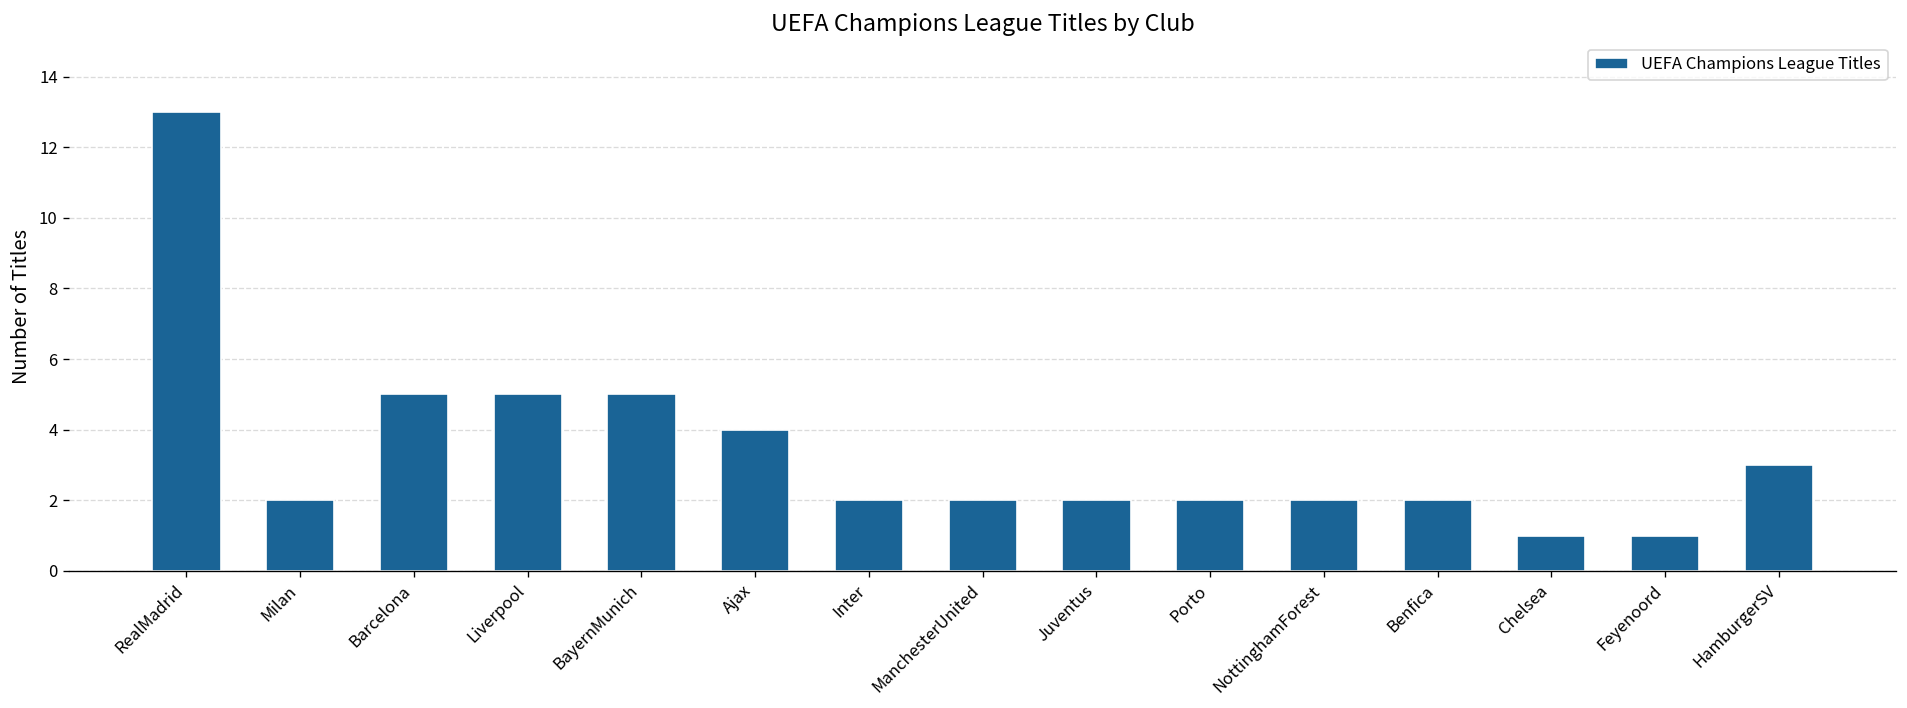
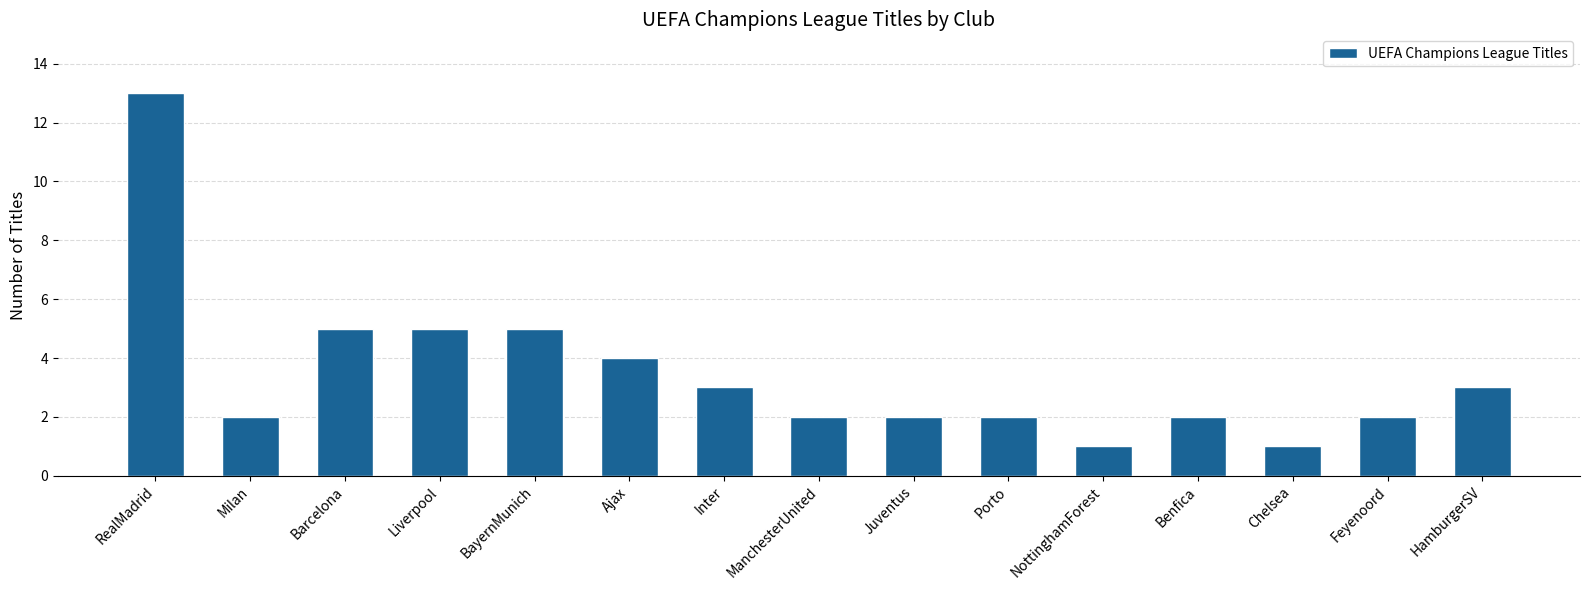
  {
    "RealMadrid": 13,
    "Milan": 2,
    "Barcelona": 5,
    "Liverpool": 5,
    "BayernMunich": 5,
    "Ajax": 4,
-   "Inter": 2,
+   "Inter": 3,
    "ManchesterUnited": 2,
    "Juventus": 2,
    "Porto": 2,
-   "NottinghamForest": 2,
+   "NottinghamForest": 1,
    "Benfica": 2,
    "Chelsea": 1,
-   "Feyenoord": 1,
+   "Feyenoord": 2,
    "HamburgerSV": 3
  }
